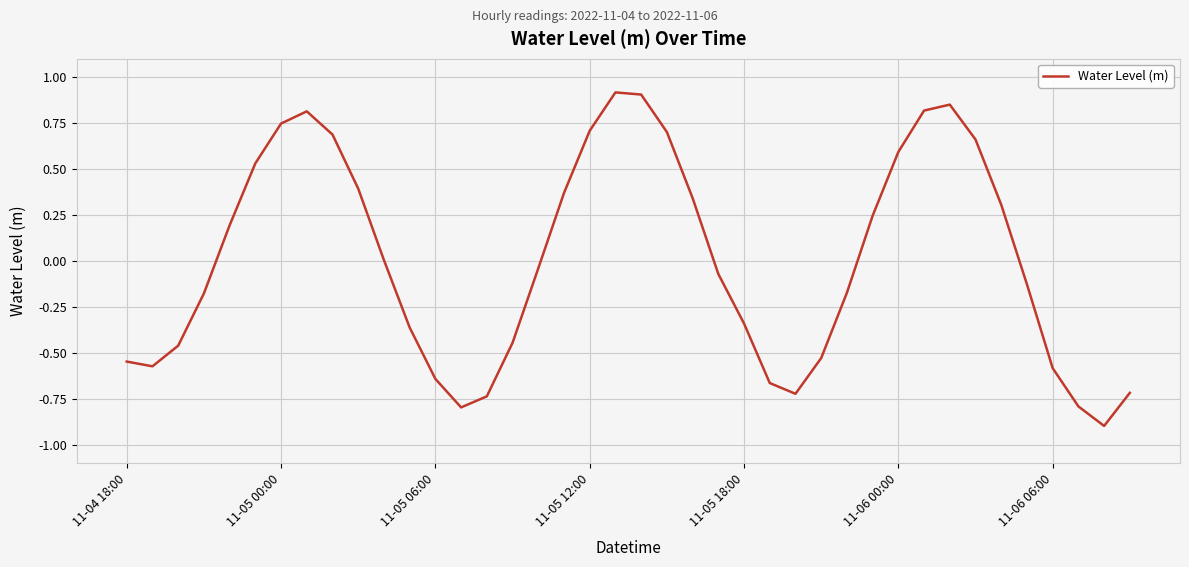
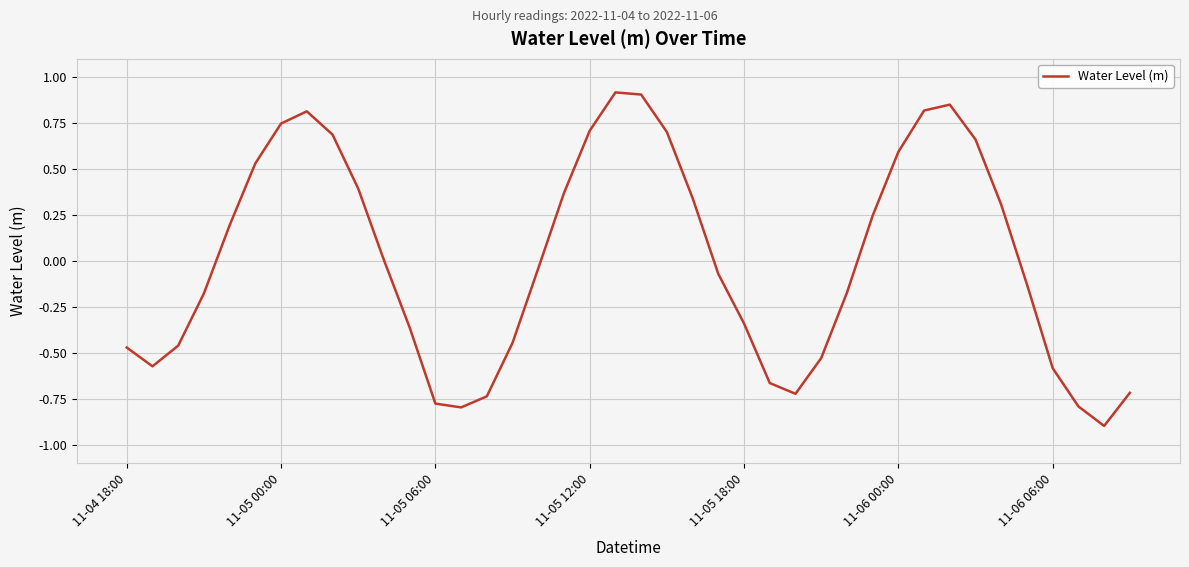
  {
-   "11-04 18:00": -0.55,
+   "11-04 18:00": -0.47,
    "11-05 00:00": 0.75,
-   "11-05 06:00": -0.64,
+   "11-05 06:00": -0.78,
    "11-05 12:00": 0.71,
    "11-05 18:00": -0.34,
    "11-06 00:00": 0.59,
    "11-06 06:00": -0.58
  }
